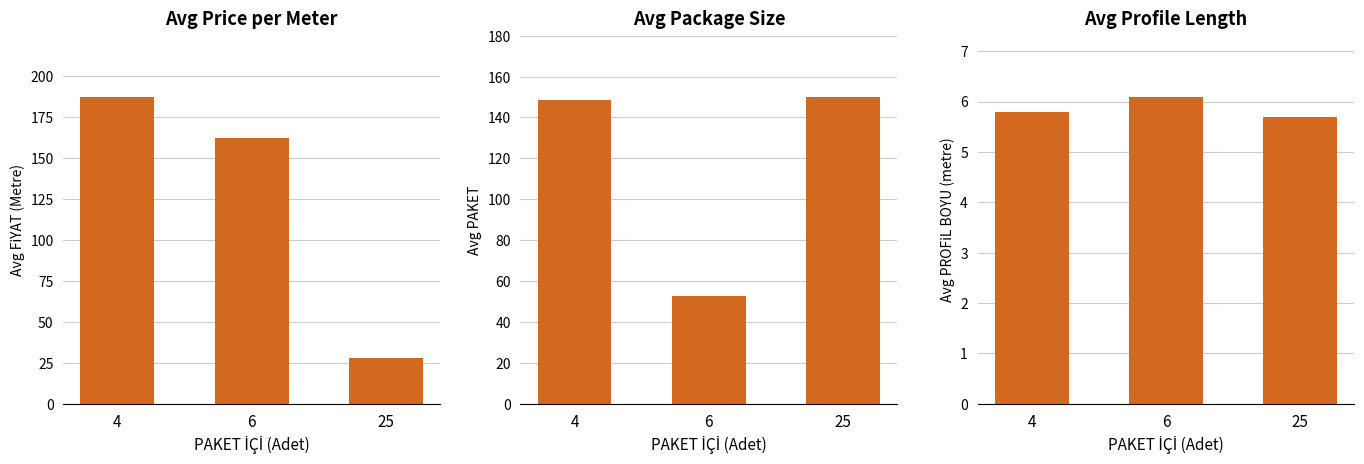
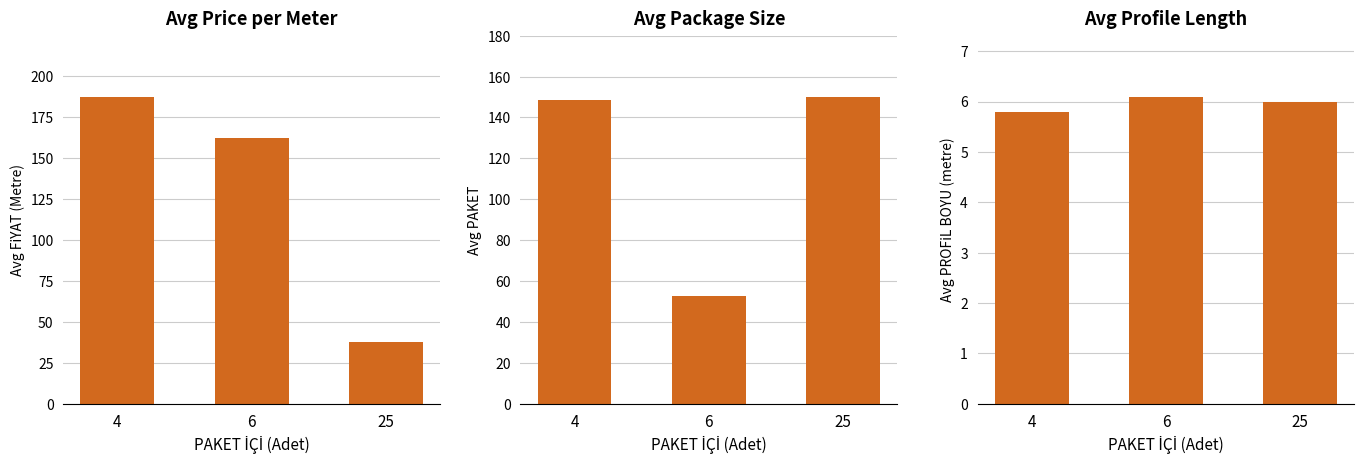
  {
    "Avg Price per Meter": {
      "4": 187,
      "6": 162,
-     "25": 28
+     "25": 38
    },
    "Avg Package Size": {
      "4": 149,
      "6": 53,
      "25": 150
    },
    "Avg Profile Length": {
      "4": 5.8,
      "6": 6.1,
-     "25": 5.7
+     "25": 6.0
    }
  }
